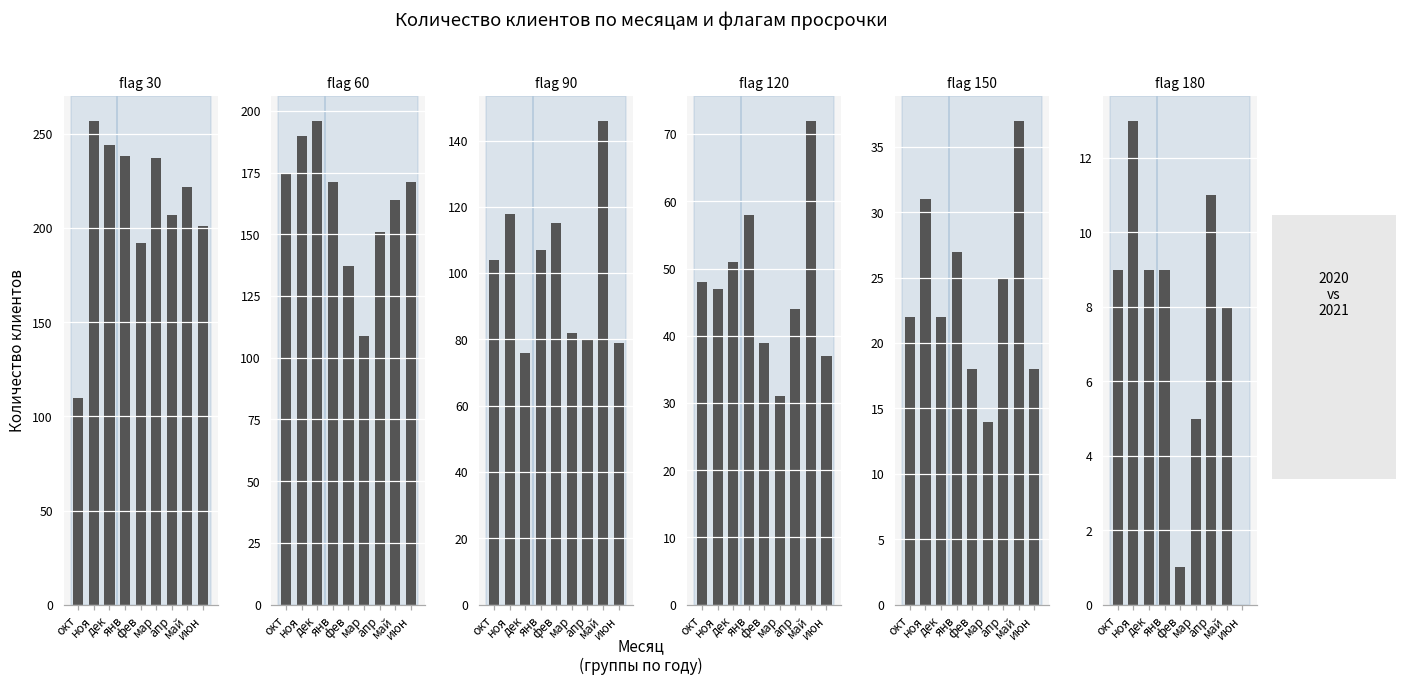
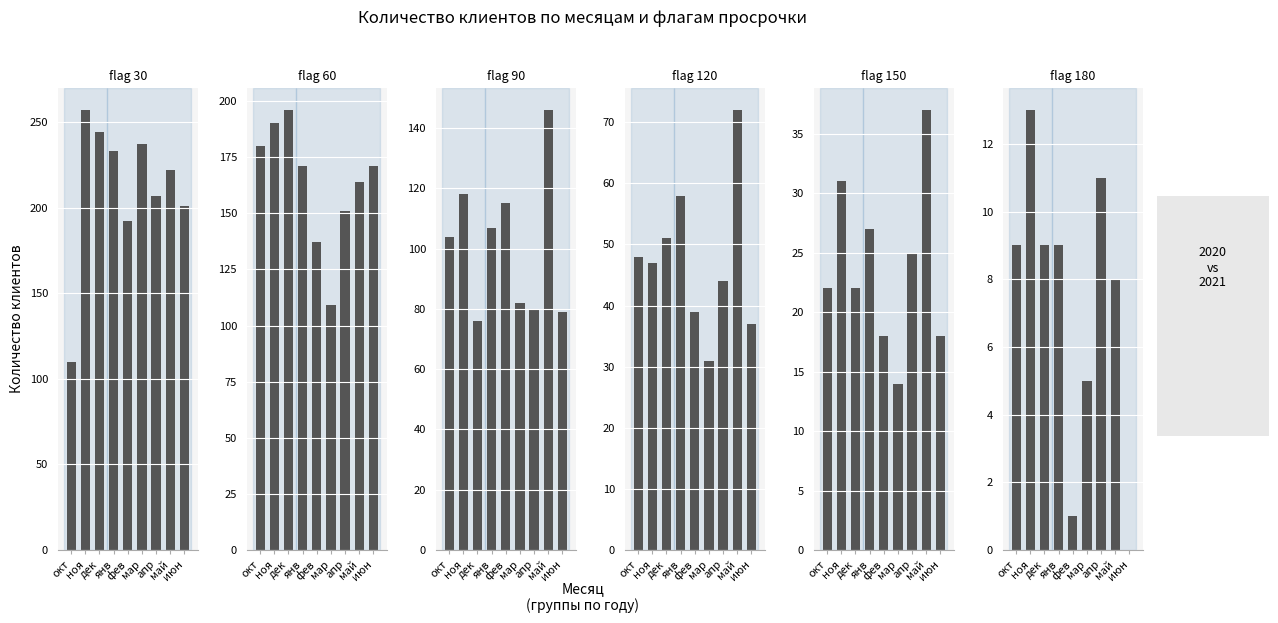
  {
    "flag 30": {
      "окт": 110,
      "ноя": 257,
      "дек": 244,
-     "янв": 238,
+     "янв": 233,
      "фев": 192,
      "мар": 237,
      "апр": 207,
      "май": 222,
      "июн": 201
    },
    "flag 60": {
-     "окт": 175,
+     "окт": 180,
      "ноя": 190,
      "дек": 196,
      "янв": 171,
      "фев": 137,
      "мар": 109,
      "апр": 151,
      "май": 164,
      "июн": 171
    },
    "flag 90": {
      "окт": 104,
      "ноя": 118,
      "дек": 76,
      "янв": 107,
      "фев": 115,
      "мар": 82,
      "апр": 80,
      "май": 146,
      "июн": 79
    },
    "flag 120": {
      "окт": 48,
      "ноя": 47,
      "дек": 51,
      "янв": 58,
      "фев": 39,
      "мар": 31,
      "апр": 44,
      "май": 72,
      "июн": 37
    },
    "flag 150": {
      "окт": 22.0,
      "ноя": 31.0,
      "дек": 22.0,
      "янв": 27.0,
      "фев": 18.0,
      "мар": 14.0,
      "апр": 25.0,
      "май": 37.0,
      "июн": 18.0
    },
    "flag 180": {
      "окт": 9.0,
      "ноя": 13.0,
      "дек": 9.0,
      "янв": 9.0,
      "фев": 1.0,
      "мар": 5.0,
      "апр": 11.0,
      "май": 8.0,
      "июн": 0.0
    }
  }
